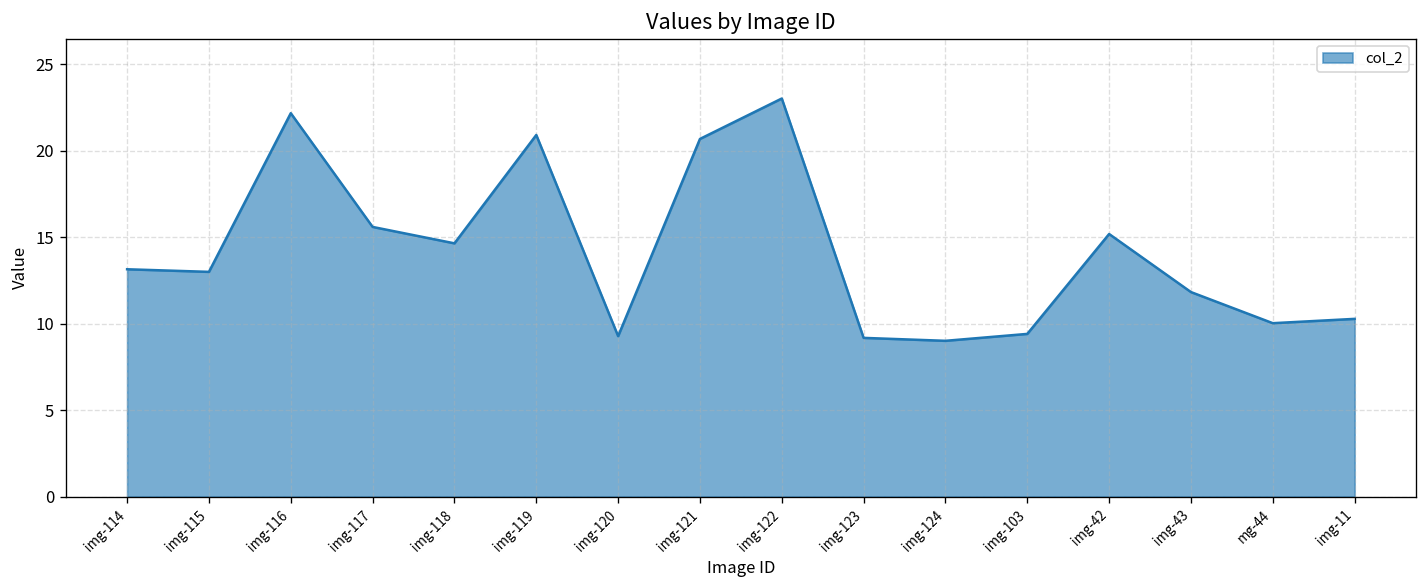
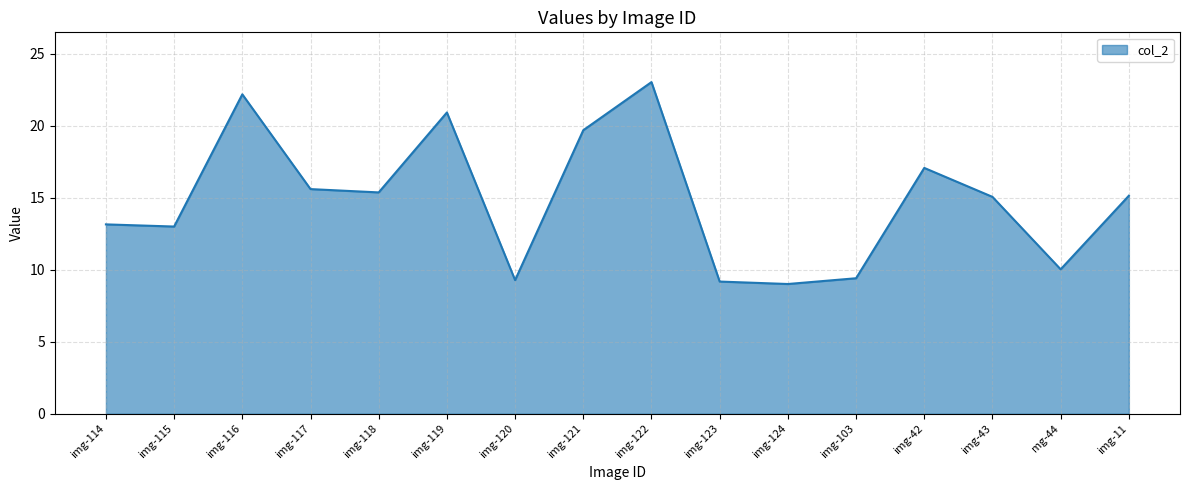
  {
    "img-114": 13.2,
    "img-115": 13.0,
    "img-116": 22.2,
    "img-117": 15.6,
-   "img-118": 14.7,
+   "img-118": 15.4,
    "img-119": 20.9,
    "img-120": 9.3,
-   "img-121": 20.7,
+   "img-121": 19.7,
    "img-122": 23.0,
    "img-123": 9.2,
    "img-124": 9.0,
    "img-103": 9.4,
-   "img-42": 15.2,
-   "img-43": 11.8,
+   "img-42": 17.1,
+   "img-43": 15.1,
    "mg-44": 10.0,
-   "img-11": 10.3
+   "img-11": 15.1
  }
